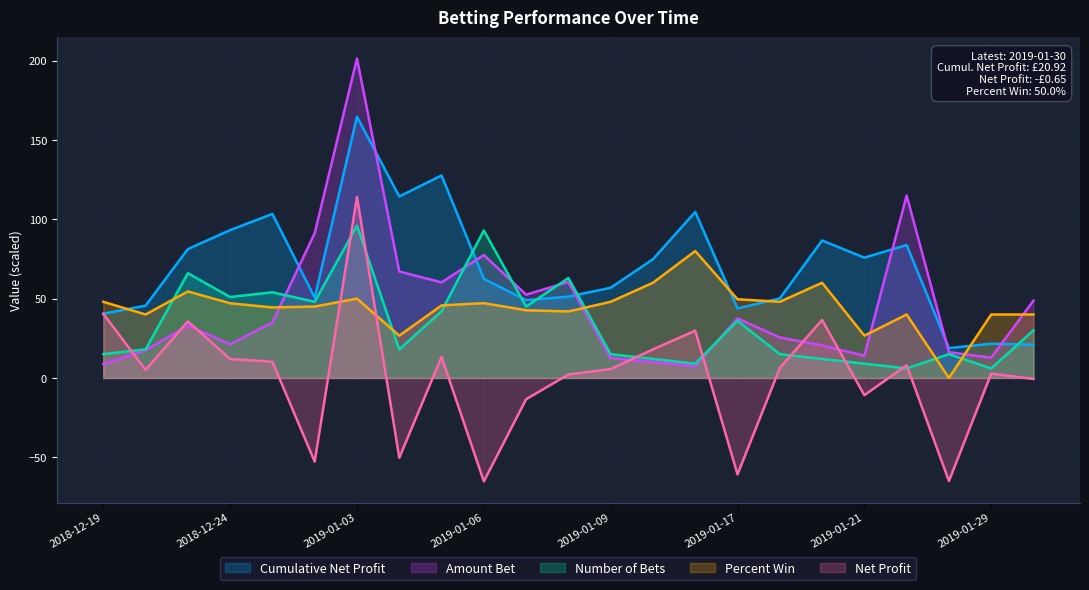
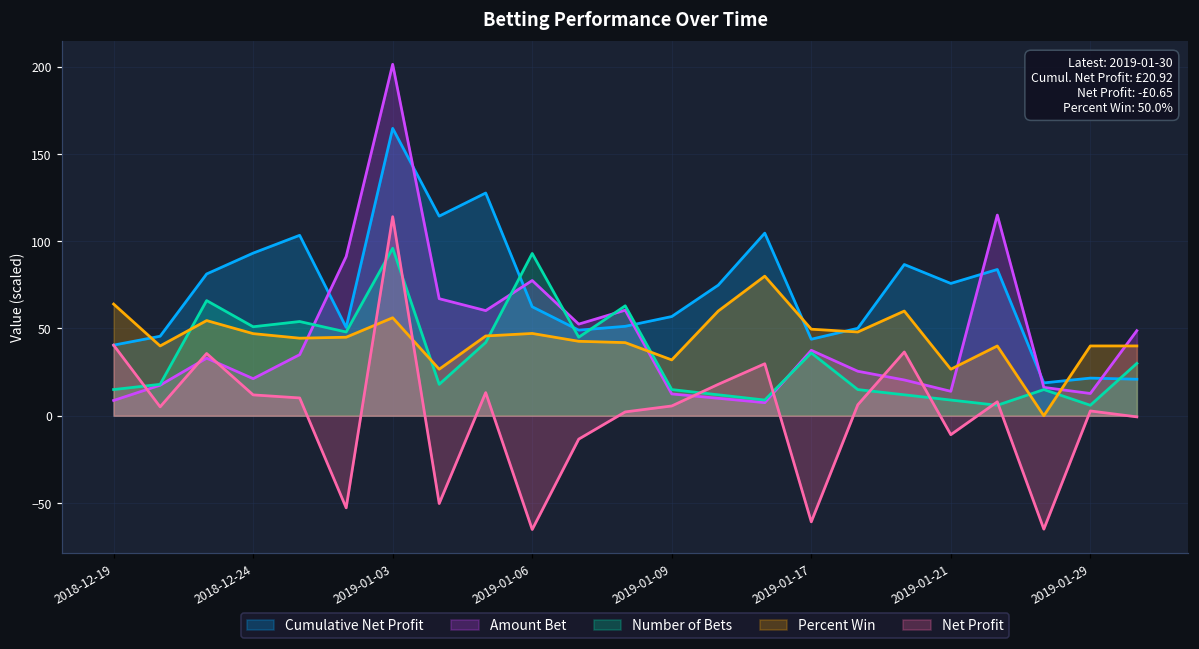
  {
    "Percent Win": {
-     "2018-12-19": 48,
+     "2018-12-19": 64,
      "2018-12-24": 47,
-     "2019-01-03": 50,
+     "2019-01-03": 56,
      "2019-01-06": 47,
-     "2019-01-09": 48,
+     "2019-01-09": 32,
      "2019-01-17": 50,
      "2019-01-21": 27,
      "2019-01-29": 40
    }
  }
